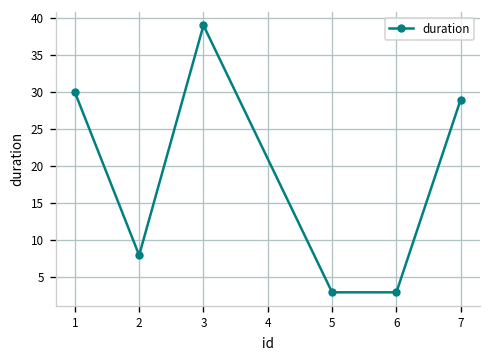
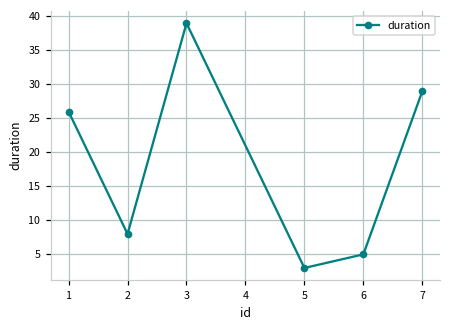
  {
-   "1": 30,
+   "1": 26,
    "2": 8,
    "3": 39,
    "5": 3,
-   "6": 3,
+   "6": 5,
    "7": 29
  }
